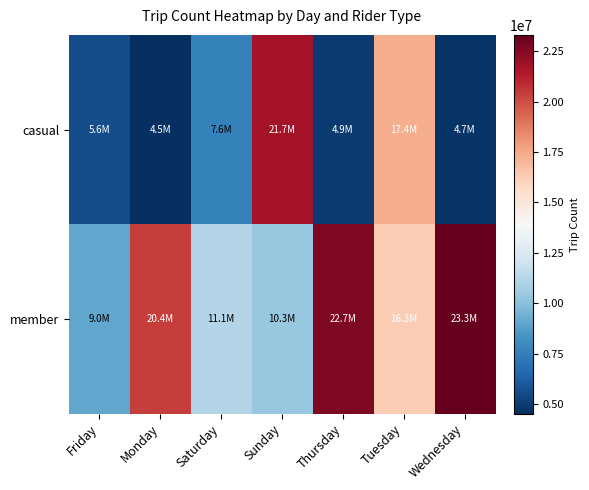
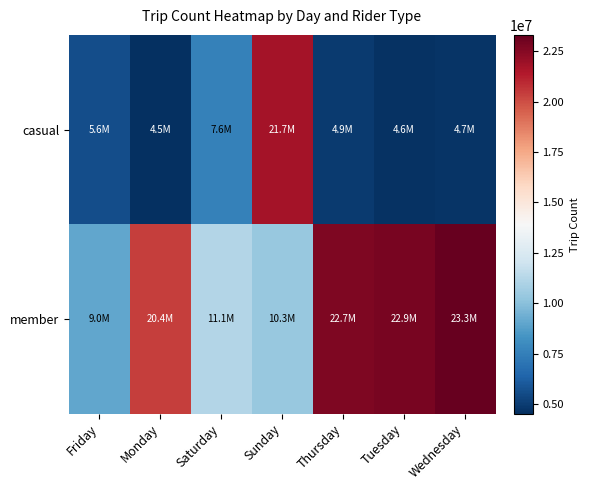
  {
    "casual": {
      "Friday": "5.6M",
      "Monday": "4.5M",
      "Saturday": "7.6M",
      "Sunday": "21.7M",
      "Thursday": "4.9M",
-     "Tuesday": "17.4M",
+     "Tuesday": "4.6M",
      "Wednesday": "4.7M"
    },
    "member": {
      "Friday": "9.0M",
      "Monday": "20.4M",
      "Saturday": "11.1M",
      "Sunday": "10.3M",
      "Thursday": "22.7M",
-     "Tuesday": "16.3M",
+     "Tuesday": "22.9M",
      "Wednesday": "23.3M"
    }
  }
